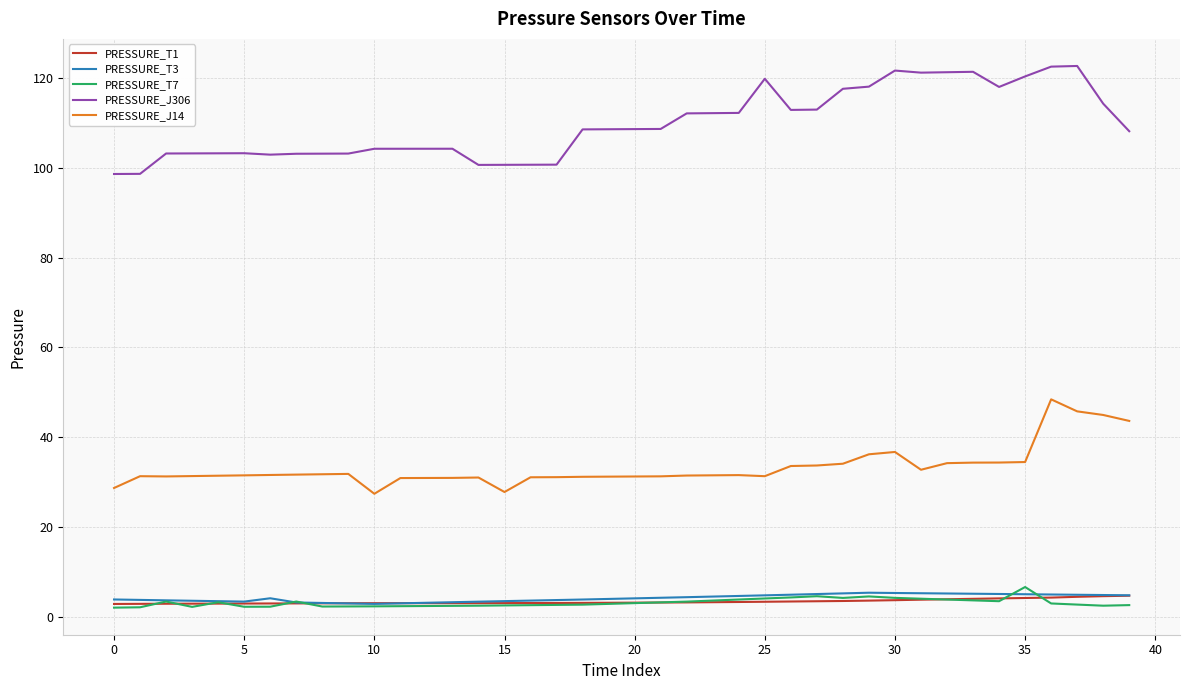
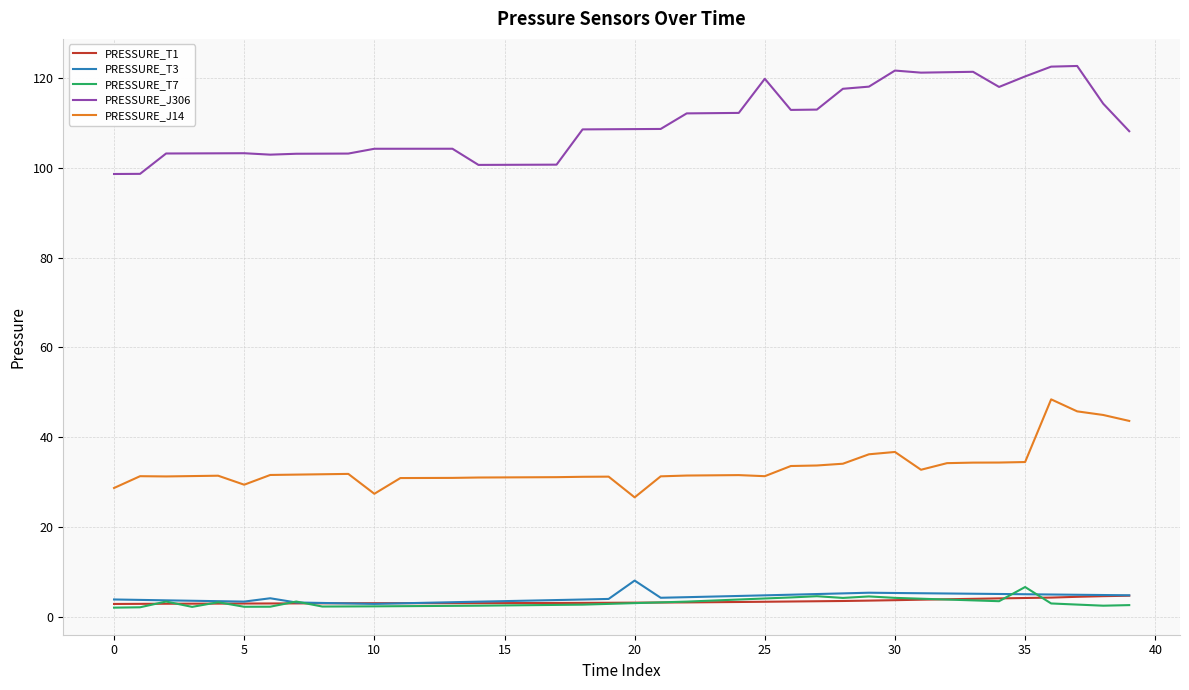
  {
    "PRESSURE_T1": {
      "0": 3,
      "25": 3,
      "35": 4
    },
    "PRESSURE_T3": {
      "0": 4,
-     "20": 4,
+     "20": 8,
      "25": 5,
      "30": 5,
      "35": 5
    },
    "PRESSURE_T7": {
      "0": 2,
      "5": 2,
      "25": 4,
      "35": 7
    },
    "PRESSURE_J306": {
      "0": 99,
      "5": 103,
      "10": 104,
      "15": 101,
      "20": 109,
      "25": 120,
      "30": 122,
      "35": 120
    },
    "PRESSURE_J14": {
      "0": 29,
-     "5": 32,
+     "5": 29,
      "10": 27,
-     "15": 28,
-     "20": 31,
+     "15": 31,
+     "20": 27,
      "25": 31,
      "30": 37,
      "35": 34
    }
  }
